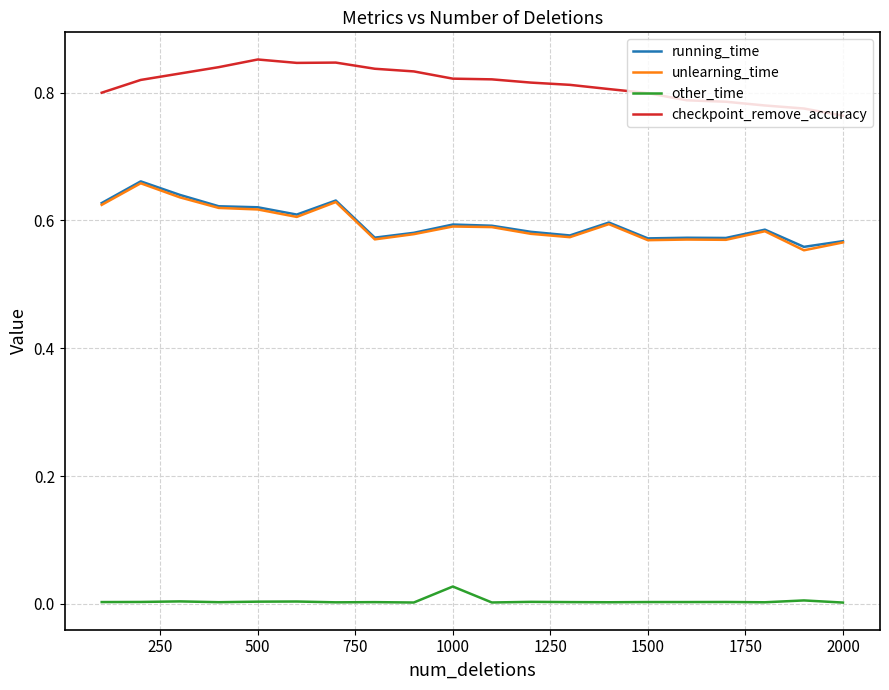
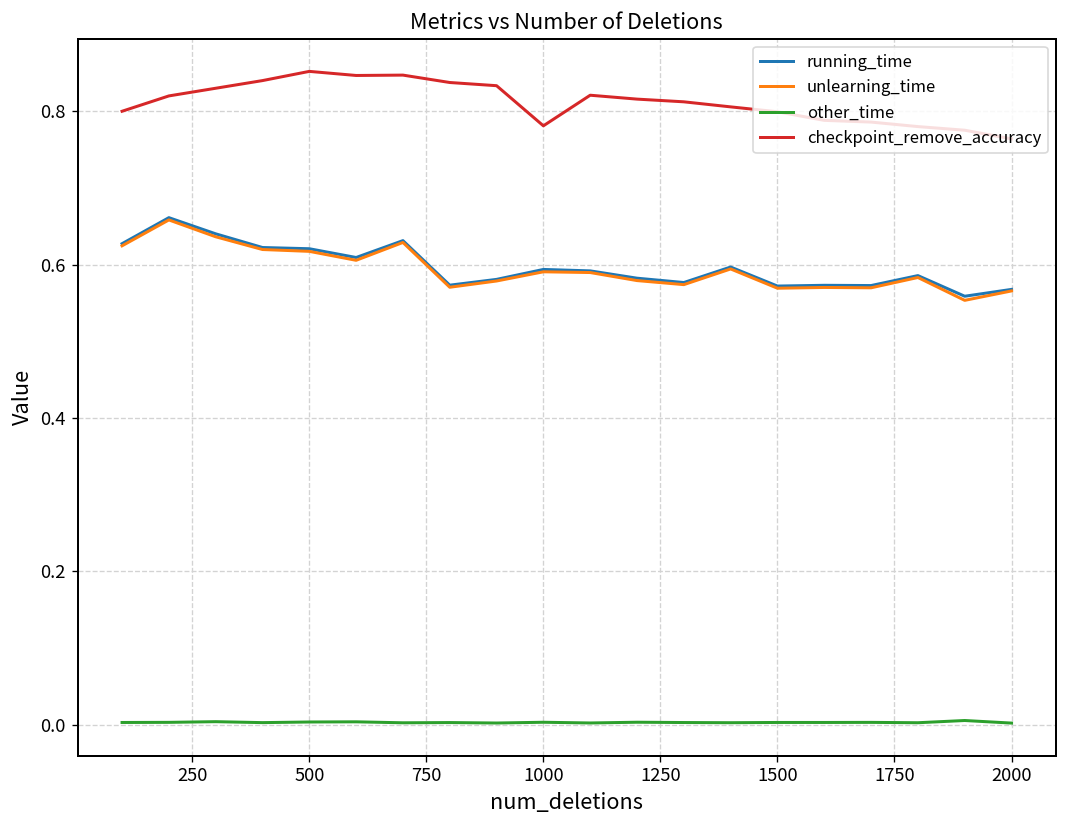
  {
    "other_time": {
      "500": 0.00,
-     "1000": 0.03,
+     "1000": 0.00,
      "1500": 0.00,
      "2000": 0.00
    },
    "checkpoint_remove_accuracy": {
      "500": 0.85,
-     "1000": 0.82
+     "1000": 0.78
    }
  }
